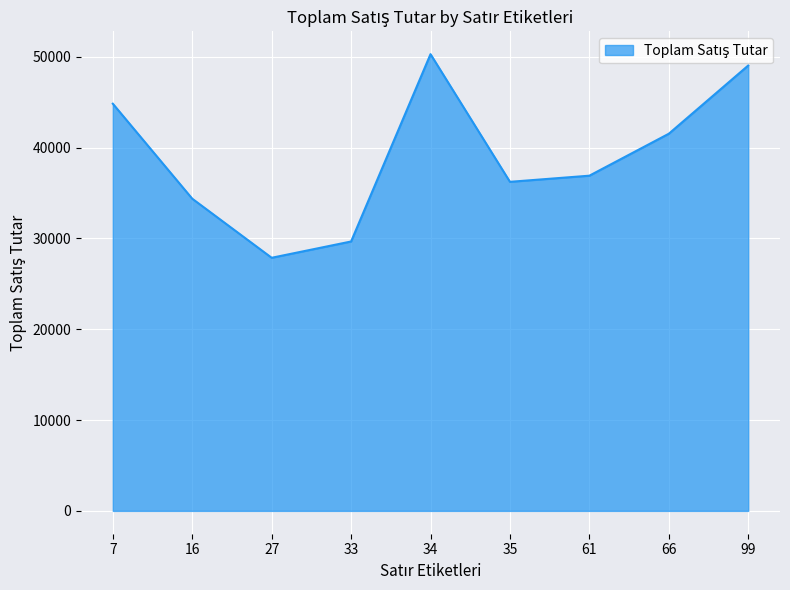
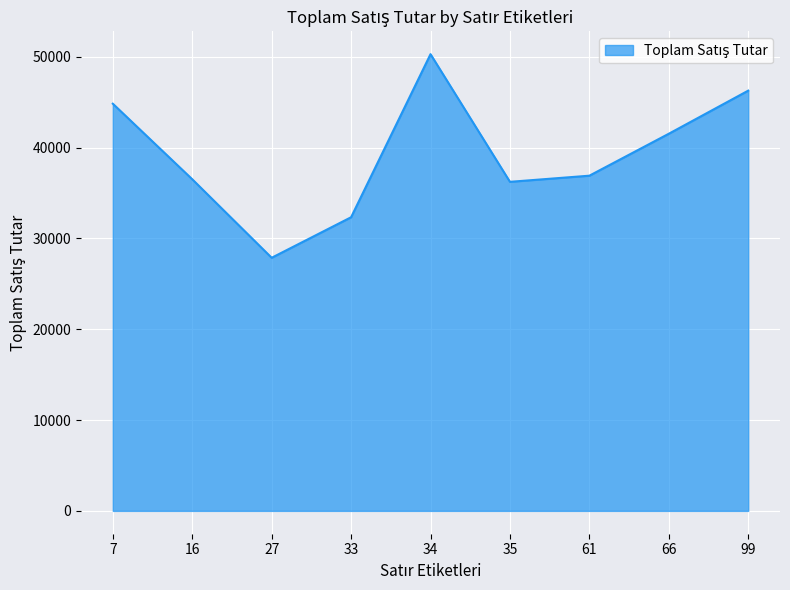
  {
    "7": 45000,
-   "16": 34000,
+   "16": 37000,
    "27": 28000,
-   "33": 30000,
+   "33": 32000,
    "34": 50000,
    "35": 36000,
    "61": 37000,
    "66": 42000,
-   "99": 49000
+   "99": 46000
  }
